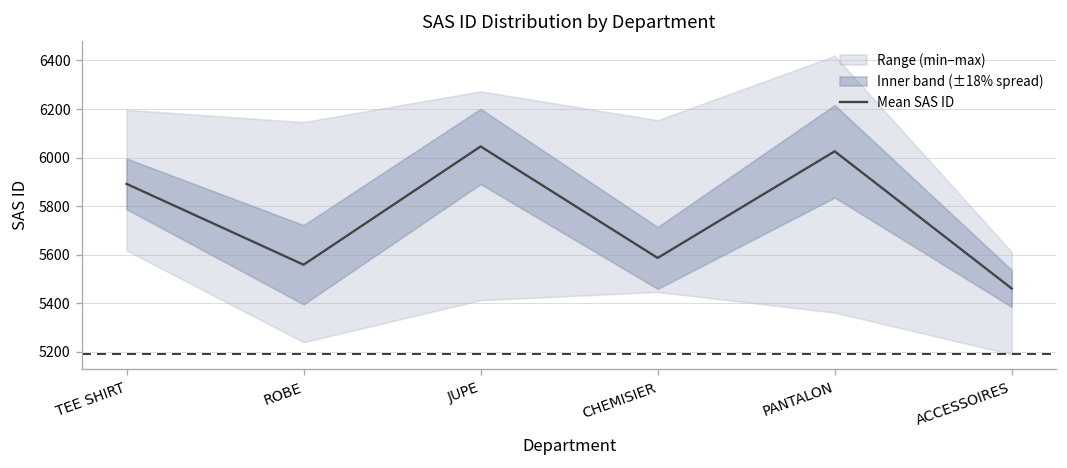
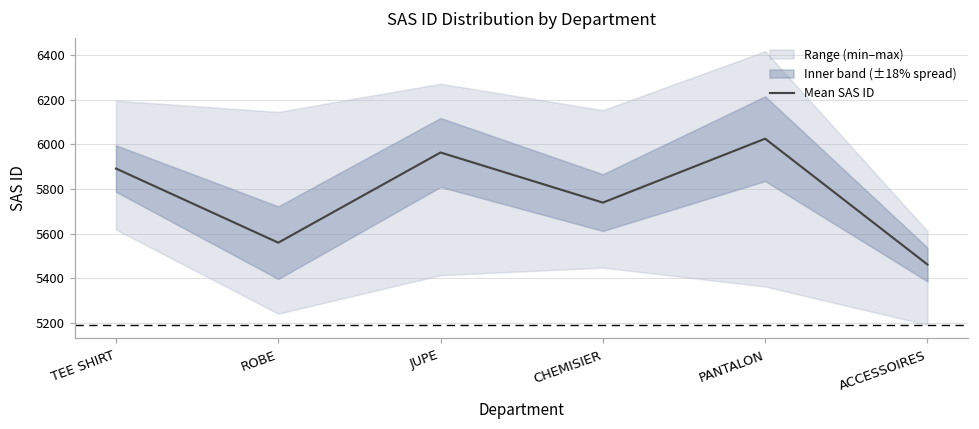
  {
    "Mean SAS ID": {
      "TEE SHIRT": 5890,
      "ROBE": 5560,
-     "JUPE": 6050,
-     "CHEMISIER": 5590,
+     "JUPE": 5960,
+     "CHEMISIER": 5740,
      "PANTALON": 6030,
      "ACCESSOIRES": 5460
    }
  }
